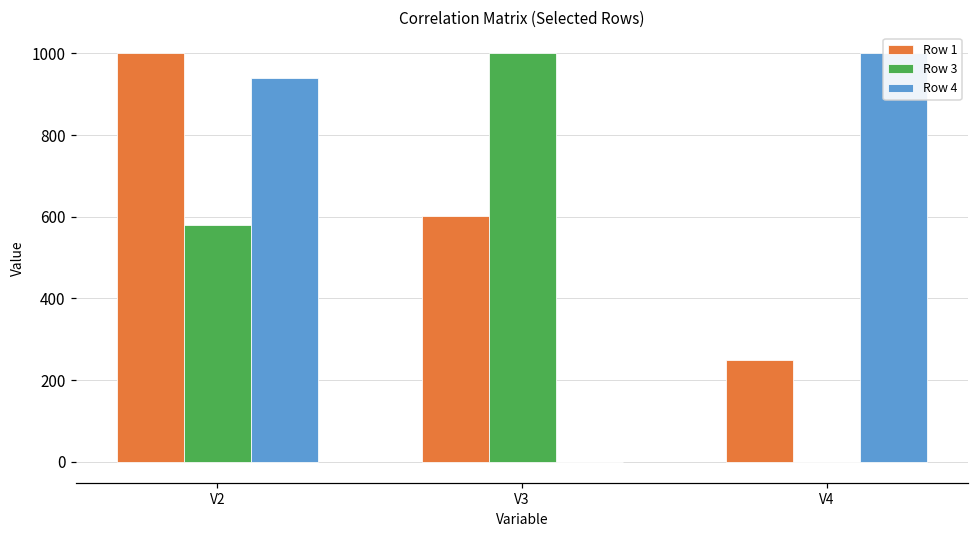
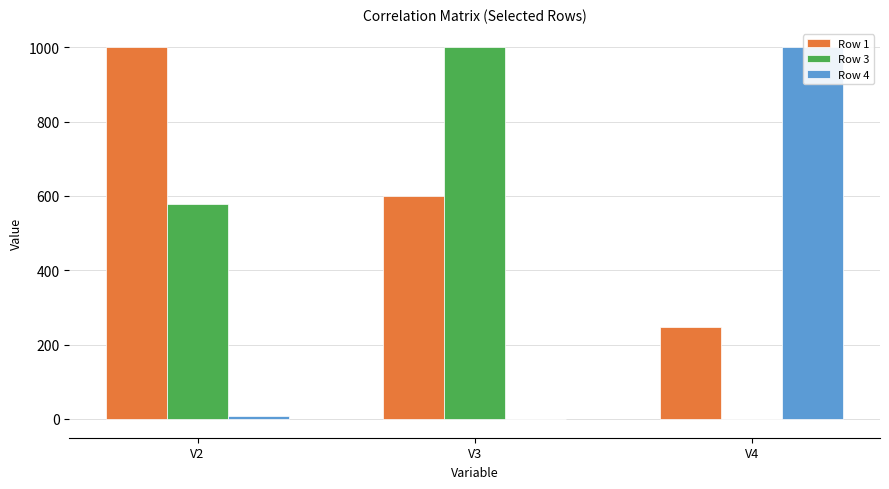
  {
    "Row 1": {
      "V2": 1000,
      "V3": 600,
      "V4": 250
    },
    "Row 3": {
      "V2": 580,
      "V3": 1000
    },
    "Row 4": {
-     "V2": 940
+     "V2": 10
    }
  }
